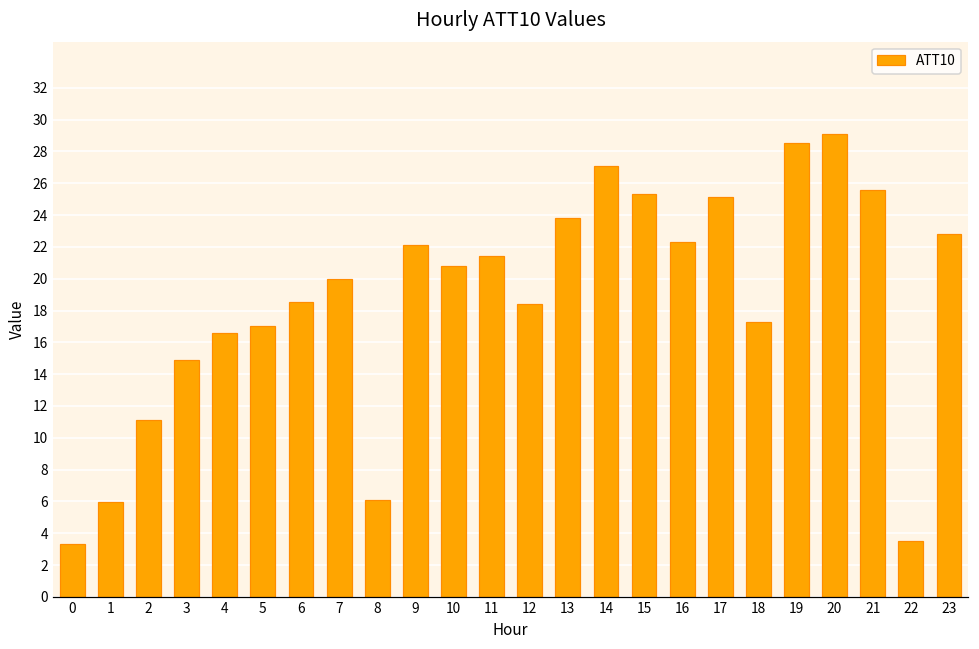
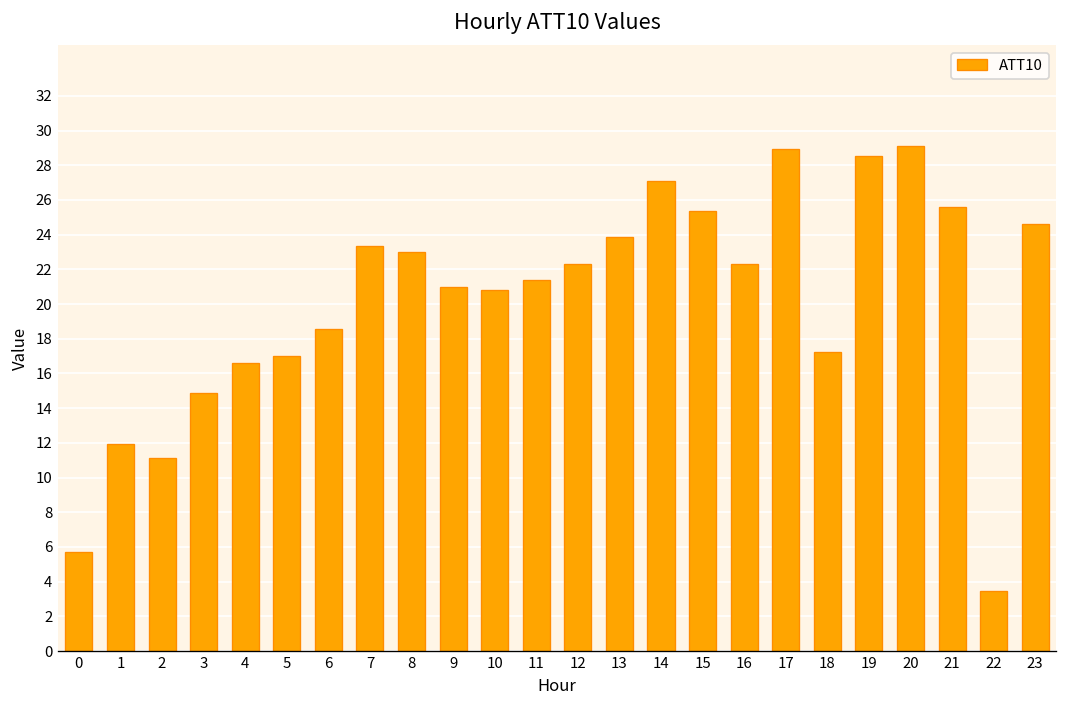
  {
-   "0": 3.3,
-   "1": 6.0,
+   "0": 5.7,
+   "1": 11.9,
    "2": 11.1,
    "3": 14.9,
    "4": 16.6,
    "5": 17.0,
    "6": 18.5,
-   "7": 20.0,
-   "8": 6.1,
-   "9": 22.1,
+   "7": 23.3,
+   "8": 23.0,
+   "9": 21.0,
    "10": 20.8,
    "11": 21.4,
-   "12": 18.4,
+   "12": 22.3,
    "13": 23.8,
    "14": 27.1,
    "15": 25.4,
    "16": 22.3,
-   "17": 25.2,
+   "17": 28.9,
    "18": 17.3,
    "19": 28.5,
    "20": 29.1,
    "21": 25.6,
    "22": 3.5,
-   "23": 22.8
+   "23": 24.6
  }
